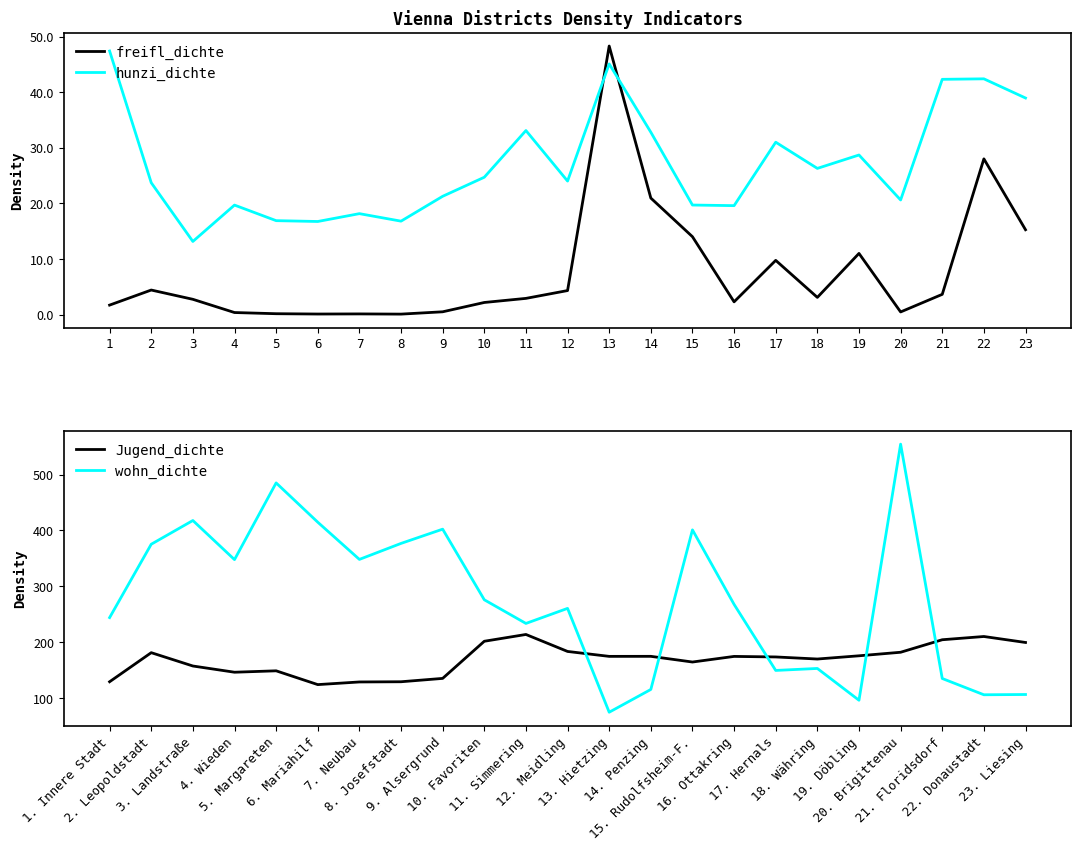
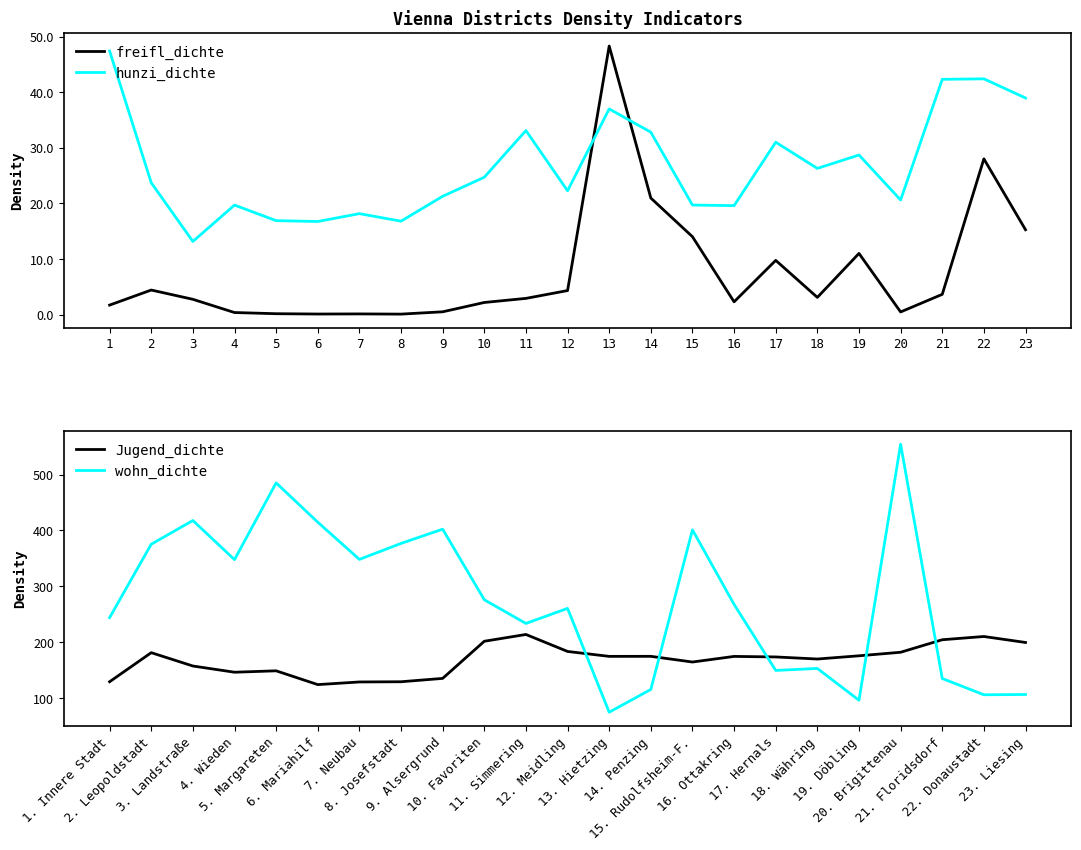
  {
    "Vienna Districts Density Indicators": {
      "freifl_dichte": {
        "1": 2,
        "2": 4,
        "3": 3,
        "4": 0,
        "5": 0,
        "6": 0,
        "7": 0,
        "8": 0,
        "9": 0,
        "10": 2,
        "11": 3,
        "12": 4,
        "13": 48,
        "14": 21,
        "15": 14,
        "16": 2,
        "17": 10,
        "18": 3,
        "19": 11,
        "20": 0,
        "21": 4,
        "22": 28,
        "23": 15
      },
      "hunzi_dichte": {
        "1": 47,
        "2": 24,
        "3": 13,
        "4": 20,
        "5": 17,
        "6": 17,
        "7": 18,
        "8": 17,
        "9": 21,
        "10": 25,
        "11": 33,
-       "12": 24,
-       "13": 45,
+       "12": 22,
+       "13": 37,
        "14": 33,
        "15": 20,
        "16": 20,
        "17": 31,
        "18": 26,
        "19": 29,
        "20": 21,
        "21": 42,
        "22": 42,
        "23": 39
      }
    }
  }
